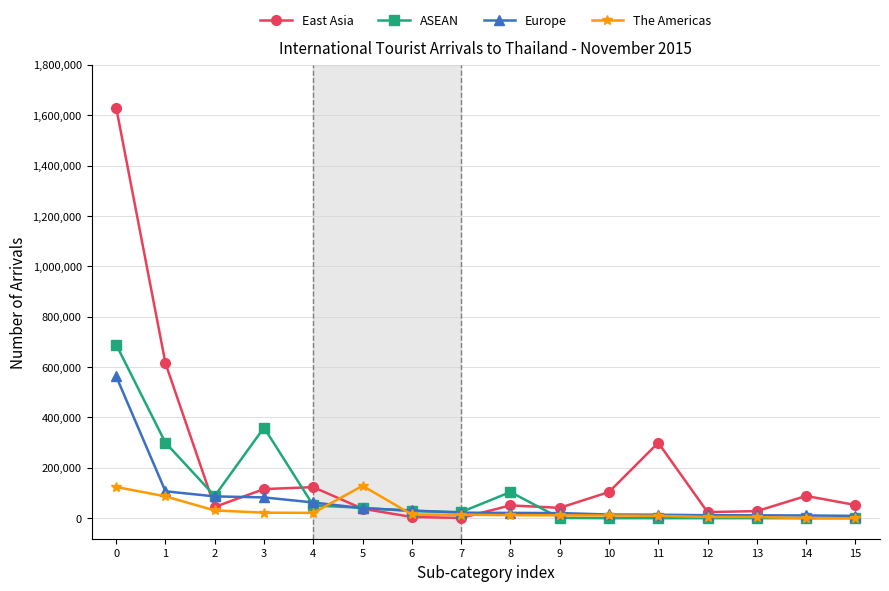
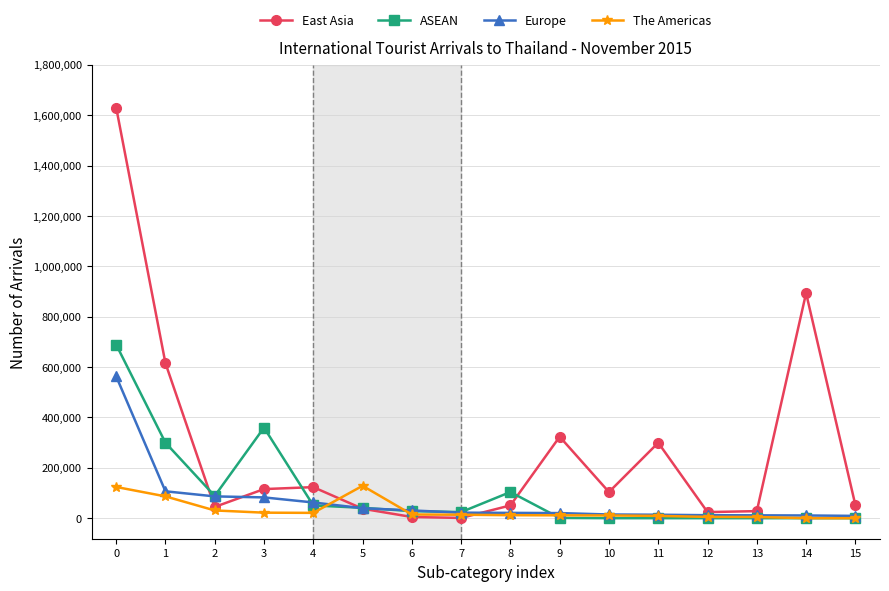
  {
    "East Asia": {
      "0": "1,630,000",
      "1": "620,000",
      "2": "40,000",
      "3": "120,000",
      "4": "120,000",
      "7": "0",
      "8": "50,000",
-     "9": "40,000",
+     "9": "320,000",
      "10": "100,000",
      "11": "300,000",
      "12": "20,000",
      "13": "30,000",
-     "14": "90,000",
+     "14": "890,000",
      "15": "50,000"
    },
    "ASEAN": {
      "0": "690,000",
      "1": "300,000",
      "3": "360,000",
      "4": "50,000",
      "8": "100,000",
      "9": "0",
      "10": "0"
    },
    "Europe": {
      "0": "560,000",
      "1": "110,000",
      "3": "80,000",
      "4": "60,000",
      "14": "10,000"
    },
    "The Americas": {
      "0": "120,000",
      "1": "90,000",
      "2": "30,000",
      "3": "20,000",
      "4": "20,000",
      "5": "130,000"
    }
  }
